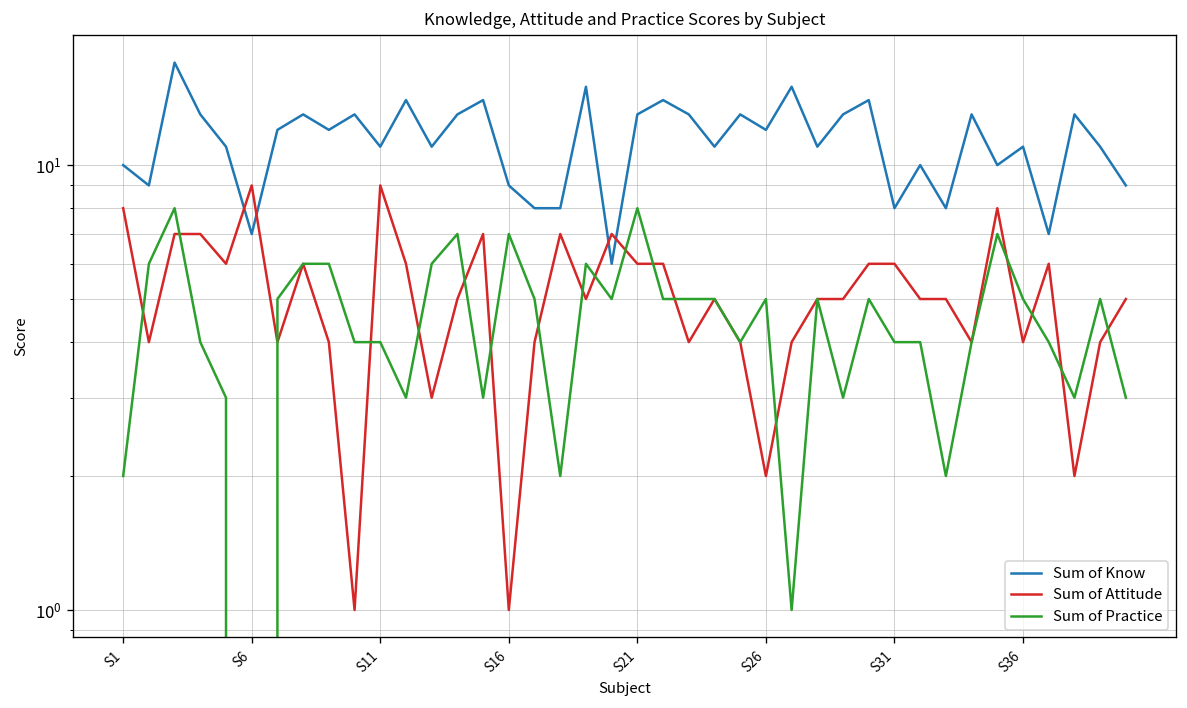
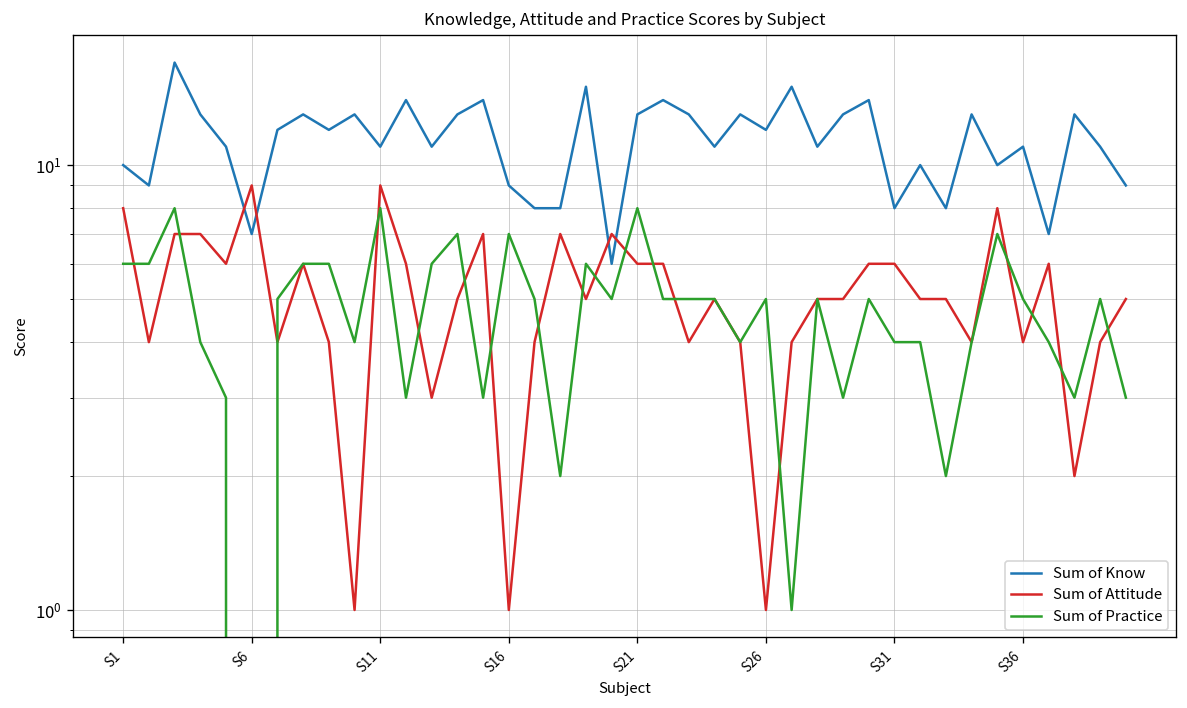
  {
    "Sum of Know": {
      "S1": 10,
      "S6": 7,
      "S11": 11,
      "S16": 9,
      "S21": 13,
      "S26": 12,
      "S31": 8,
      "S36": 11
    },
    "Sum of Attitude": {
      "S1": 8,
      "S6": 9,
      "S11": 9,
      "S16": 1,
      "S21": 6,
-     "S26": 2,
+     "S26": 1,
      "S31": 6,
      "S36": 4
    },
    "Sum of Practice": {
-     "S1": 2,
-     "S11": 4,
+     "S1": 6,
+     "S11": 8,
      "S16": 7,
      "S21": 8,
      "S26": 5,
      "S31": 4,
      "S36": 5
    }
  }
